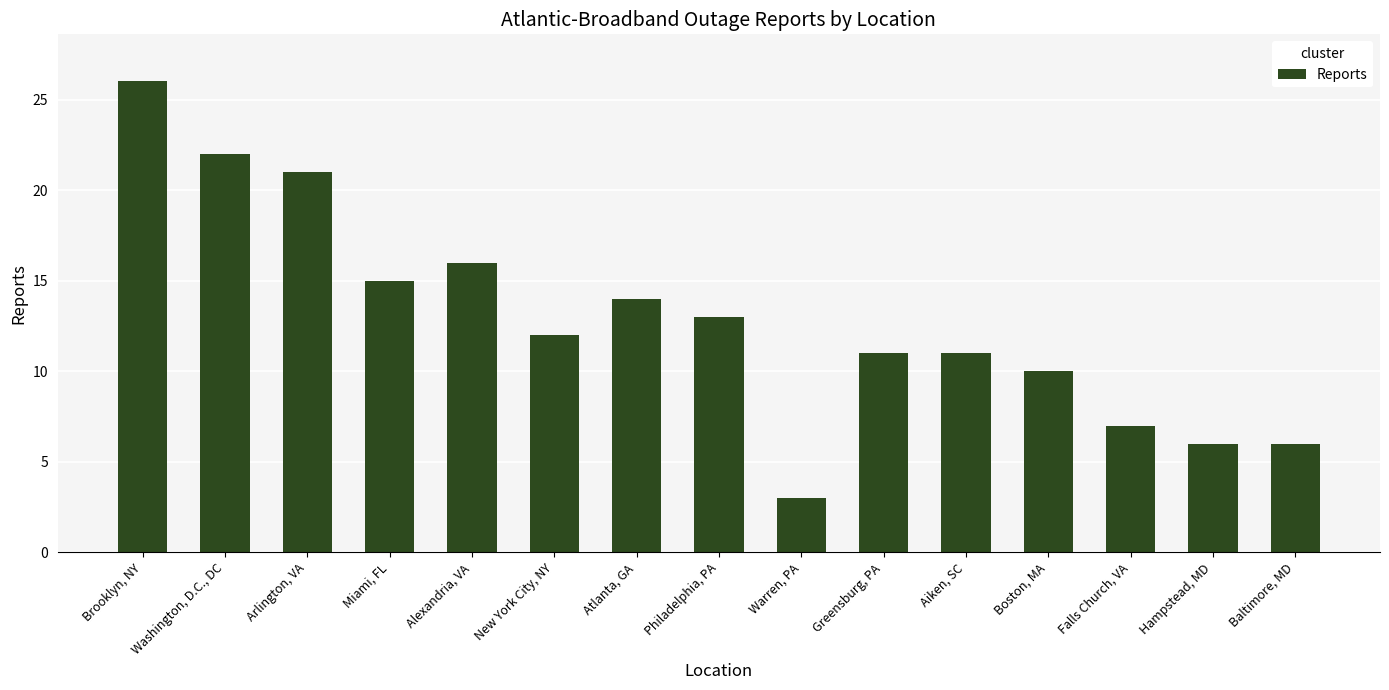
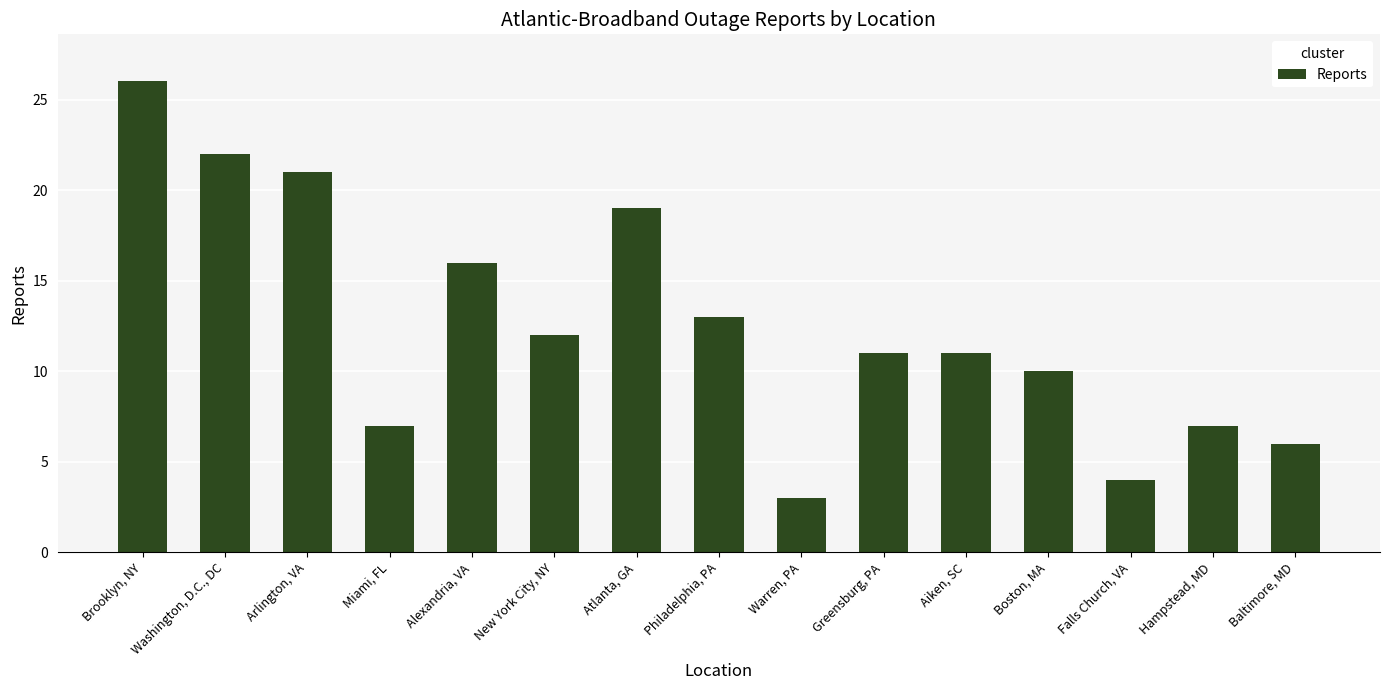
  {
    "Brooklyn, NY": 26,
    "Washington, D.C., DC": 22,
    "Arlington, VA": 21,
-   "Miami, FL": 15,
+   "Miami, FL": 7,
    "Alexandria, VA": 16,
    "New York City, NY": 12,
-   "Atlanta, GA": 14,
+   "Atlanta, GA": 19,
    "Philadelphia, PA": 13,
    "Warren, PA": 3,
    "Greensburg, PA": 11,
    "Aiken, SC": 11,
    "Boston, MA": 10,
-   "Falls Church, VA": 7,
-   "Hampstead, MD": 6,
+   "Falls Church, VA": 4,
+   "Hampstead, MD": 7,
    "Baltimore, MD": 6
  }
